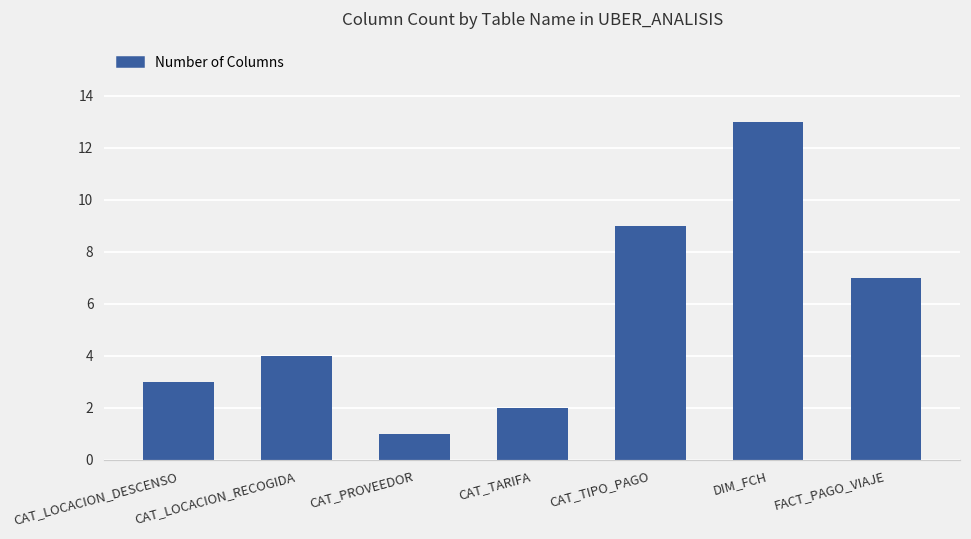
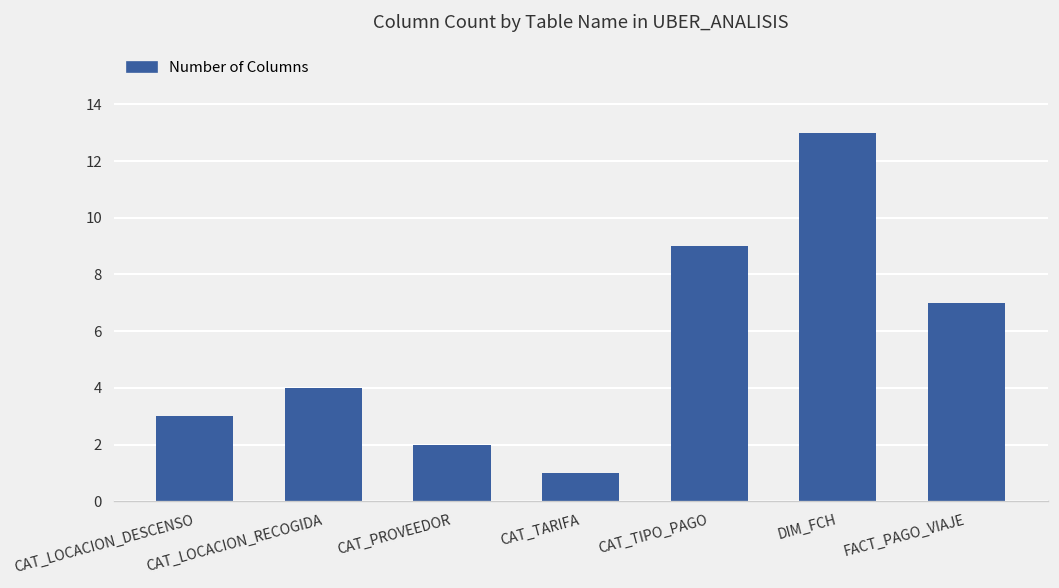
  {
    "CAT_LOCACION_DESCENSO": 3,
    "CAT_LOCACION_RECOGIDA": 4,
-   "CAT_PROVEEDOR": 1,
-   "CAT_TARIFA": 2,
+   "CAT_PROVEEDOR": 2,
+   "CAT_TARIFA": 1,
    "CAT_TIPO_PAGO": 9,
    "DIM_FCH": 13,
    "FACT_PAGO_VIAJE": 7
  }
